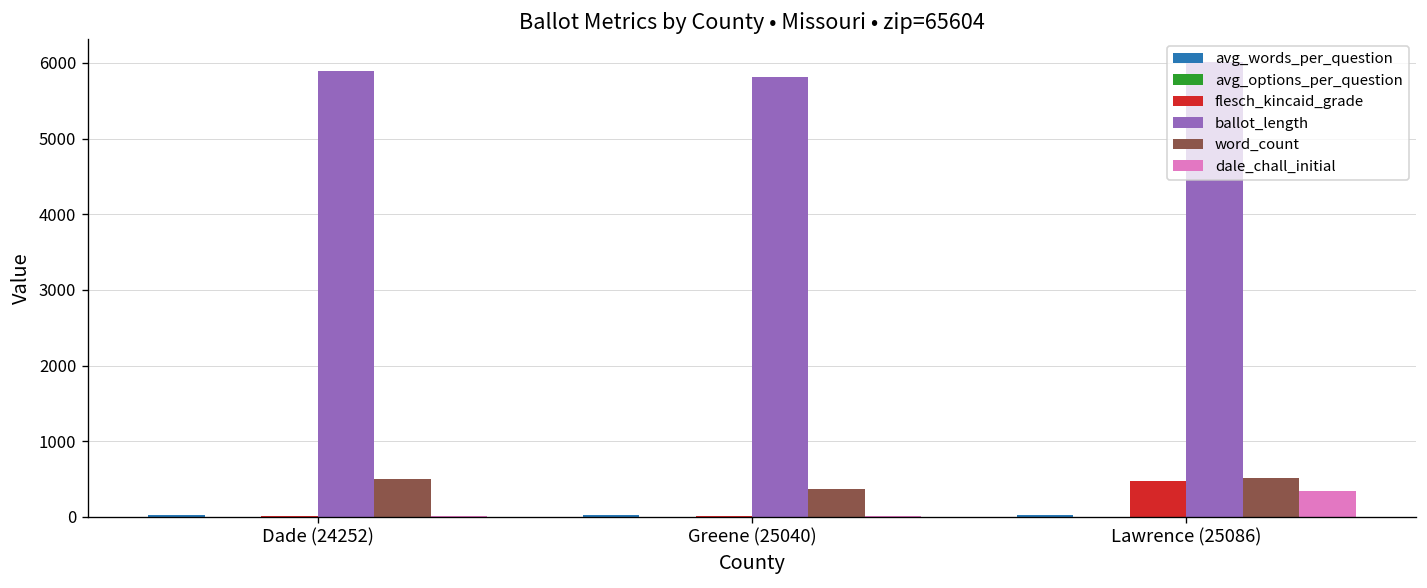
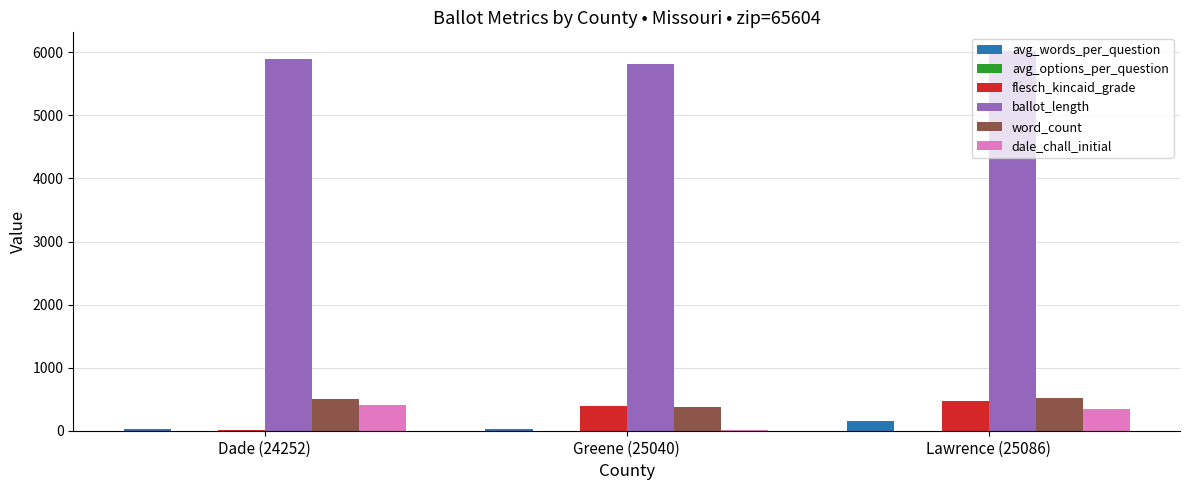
  {
    "avg_words_per_question": {
-     "Lawrence (25086)": 0
+     "Lawrence (25086)": 200
    },
    "flesch_kincaid_grade": {
-     "Greene (25040)": 0,
+     "Greene (25040)": 400,
      "Lawrence (25086)": 500
    },
    "ballot_length": {
      "Dade (24252)": 5900,
      "Greene (25040)": 5800
    },
    "word_count": {
      "Dade (24252)": 500,
      "Greene (25040)": 400,
      "Lawrence (25086)": 500
    },
    "dale_chall_initial": {
-     "Dade (24252)": 0,
+     "Dade (24252)": 400,
      "Lawrence (25086)": 300
    }
  }
